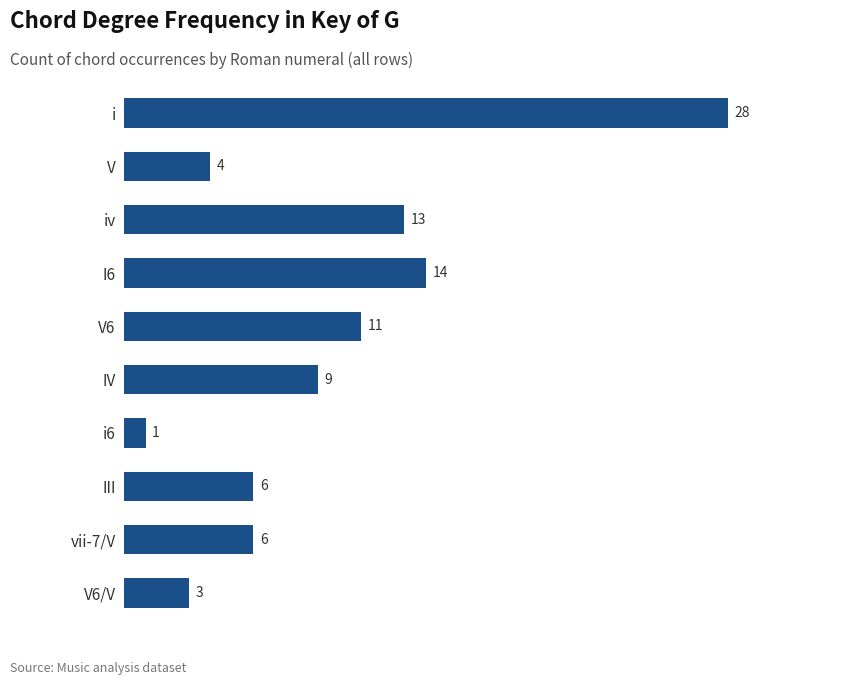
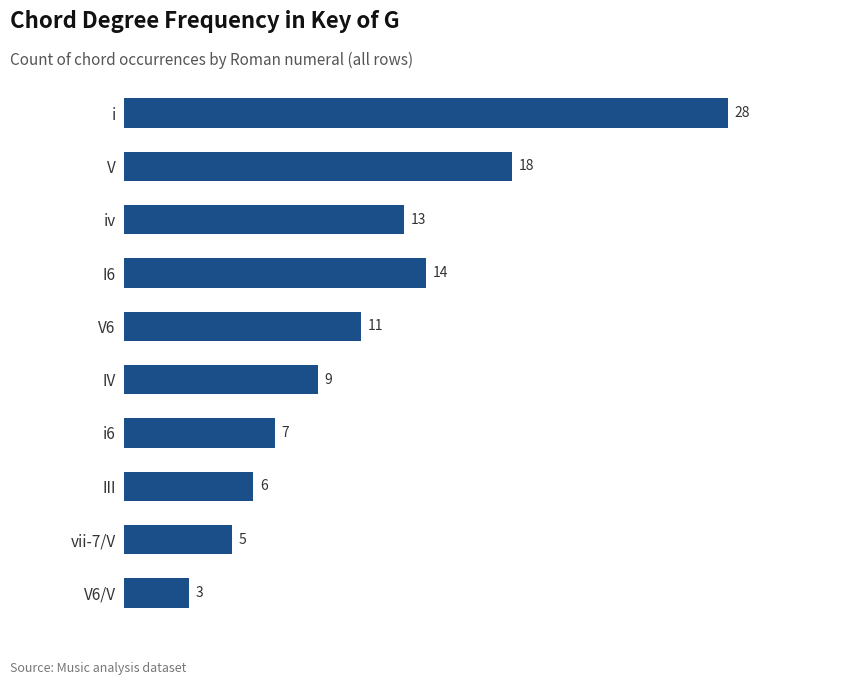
  {
    "i": 28,
-   "V": 4,
+   "V": 18,
    "iv": 13,
    "I6": 14,
    "V6": 11,
    "IV": 9,
-   "i6": 1,
+   "i6": 7,
    "III": 6,
-   "vii-7/V": 6,
+   "vii-7/V": 5,
    "V6/V": 3
  }
